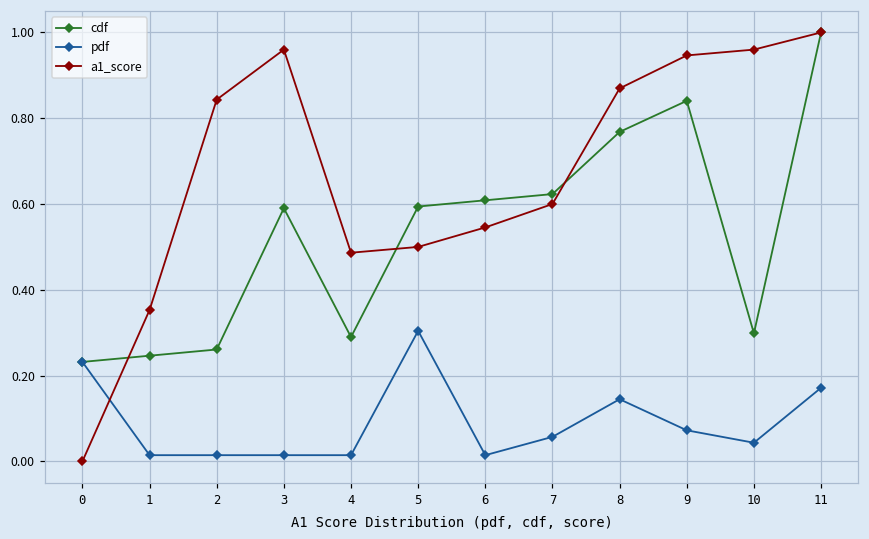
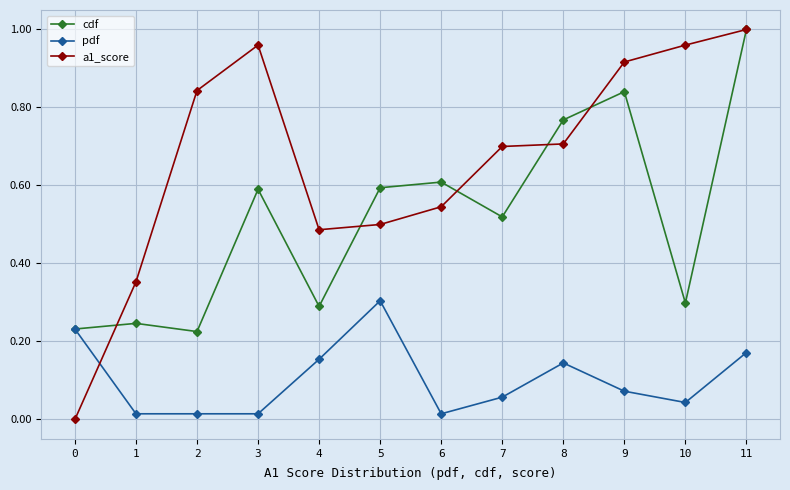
  {
    "cdf": {
      "1": 0.25,
-     "2": 0.26,
+     "2": 0.23,
      "3": 0.59,
      "4": 0.29,
      "5": 0.59,
      "6": 0.61,
-     "7": 0.62,
+     "7": 0.52,
      "8": 0.77,
      "9": 0.84,
      "10": 0.30
    },
    "pdf": {
      "1": 0.01,
      "2": 0.01,
      "3": 0.01,
-     "4": 0.01,
+     "4": 0.15,
      "5": 0.30,
      "6": 0.01,
      "7": 0.06,
      "8": 0.14,
      "9": 0.07,
      "10": 0.04,
      "11": 0.17
    },
    "a1_score": {
      "0": 0.00,
      "1": 0.35,
      "2": 0.84,
      "3": 0.96,
      "4": 0.49,
      "5": 0.50,
      "6": 0.55,
-     "7": 0.6,
-     "8": 0.87,
-     "9": 0.95,
+     "7": 0.7,
+     "8": 0.71,
+     "9": 0.92,
      "10": 0.96
    }
  }
